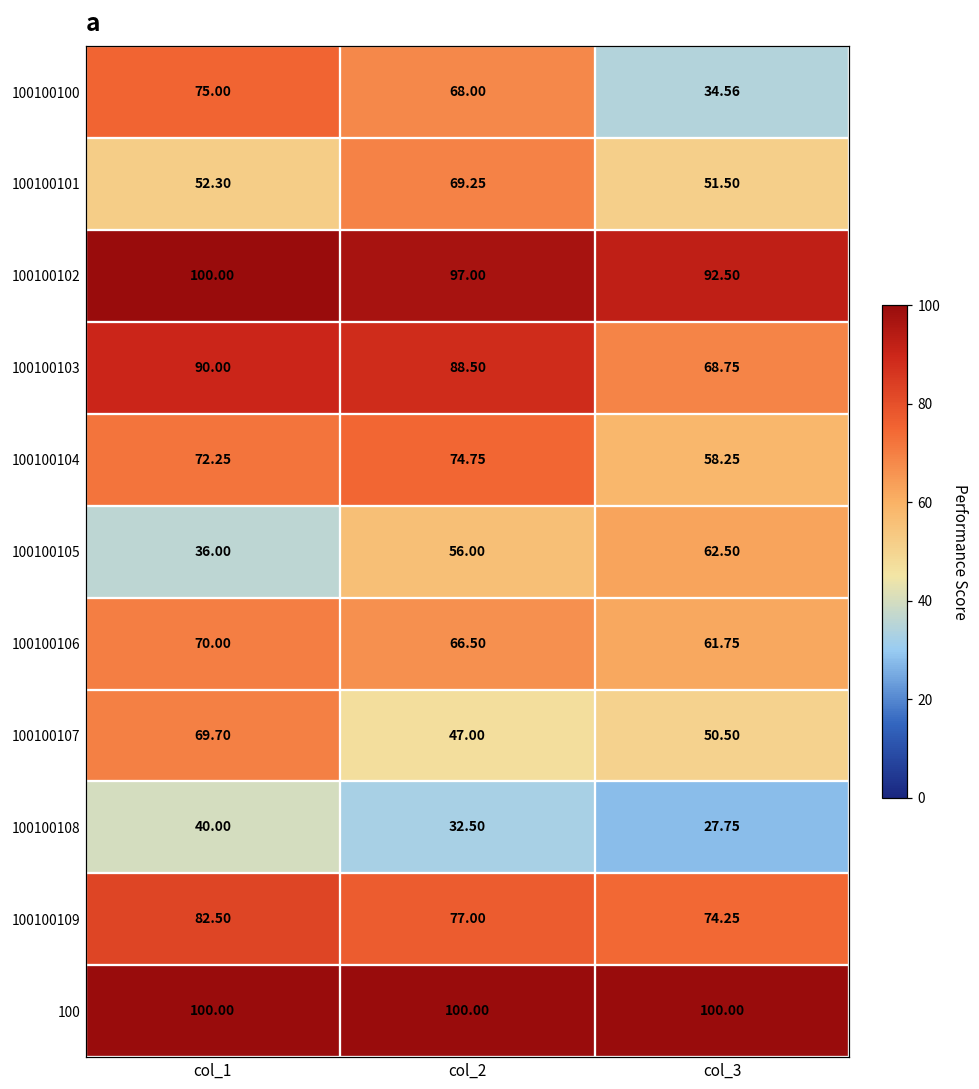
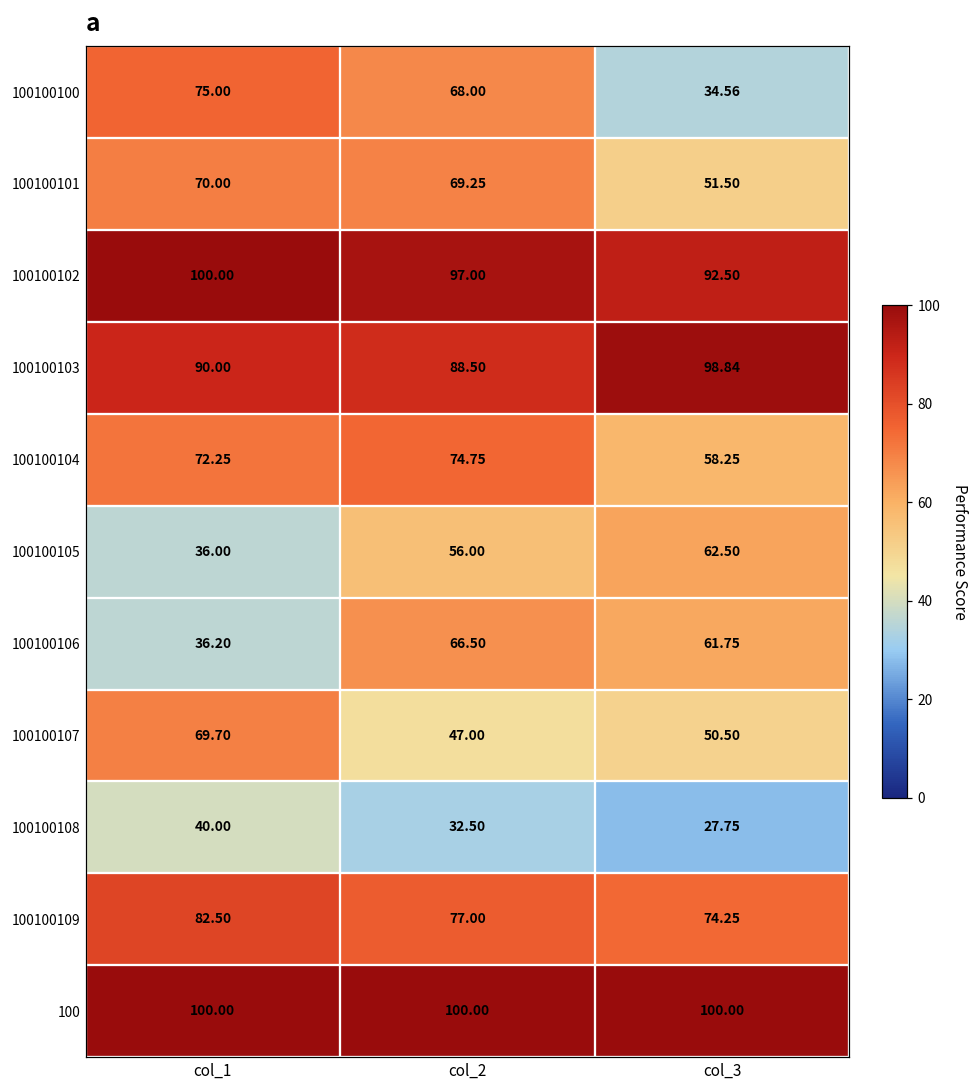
  {
    "100100100": {
      "col_1": 75.00,
      "col_2": 68.00,
      "col_3": 34.56
    },
    "100100101": {
-     "col_1": 52.30,
+     "col_1": 70.00,
      "col_2": 69.25,
      "col_3": 51.50
    },
    "100100102": {
      "col_1": 100.00,
      "col_2": 97.00,
      "col_3": 92.50
    },
    "100100103": {
      "col_1": 90.00,
      "col_2": 88.50,
-     "col_3": 68.75
+     "col_3": 98.84
    },
    "100100104": {
      "col_1": 72.25,
      "col_2": 74.75,
      "col_3": 58.25
    },
    "100100105": {
      "col_1": 36.00,
      "col_2": 56.00,
      "col_3": 62.50
    },
    "100100106": {
-     "col_1": 70.00,
+     "col_1": 36.20,
      "col_2": 66.50,
      "col_3": 61.75
    },
    "100100107": {
      "col_1": 69.70,
      "col_2": 47.00,
      "col_3": 50.50
    },
    "100100108": {
      "col_1": 40.00,
      "col_2": 32.50,
      "col_3": 27.75
    },
    "100100109": {
      "col_1": 82.50,
      "col_2": 77.00,
      "col_3": 74.25
    },
    "100": {
      "col_1": 100.00,
      "col_2": 100.00,
      "col_3": 100.00
    }
  }
